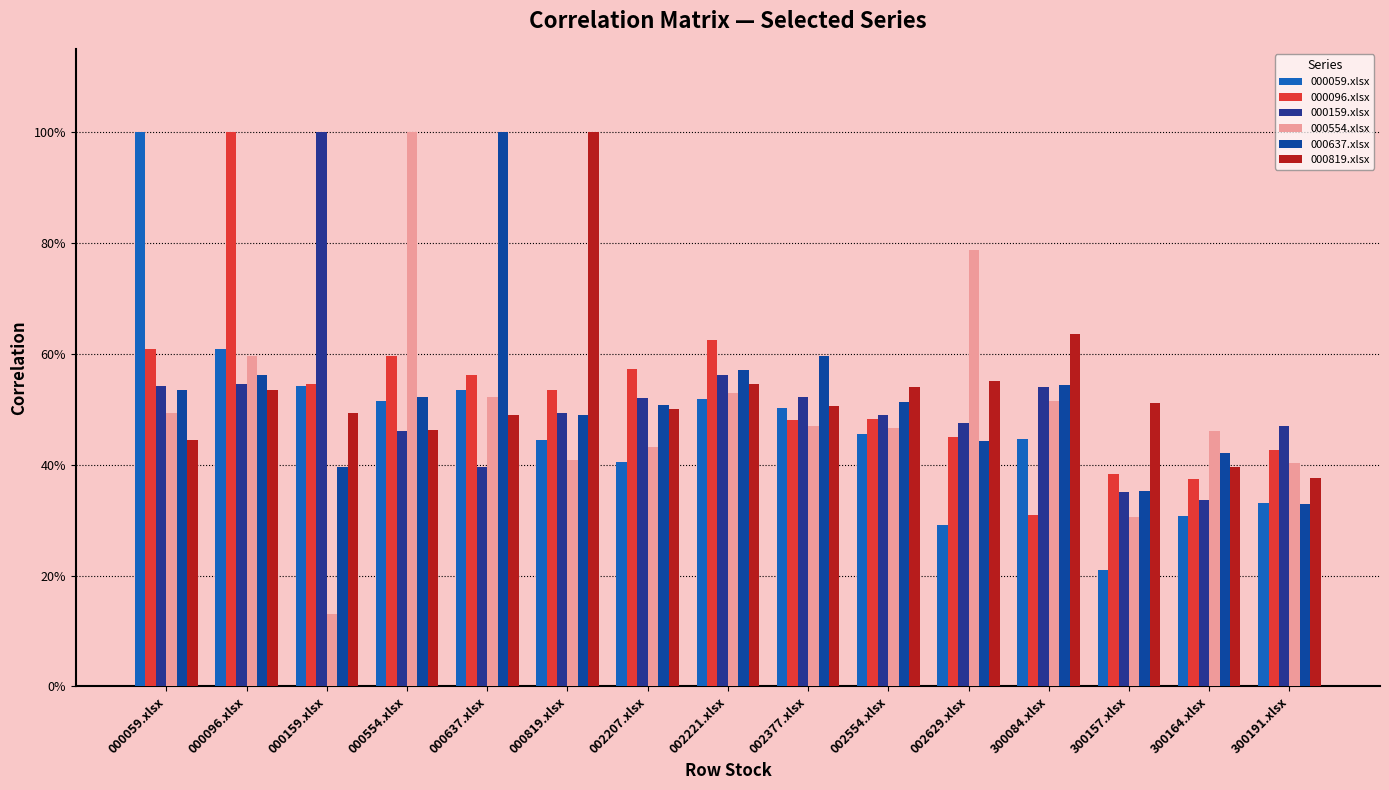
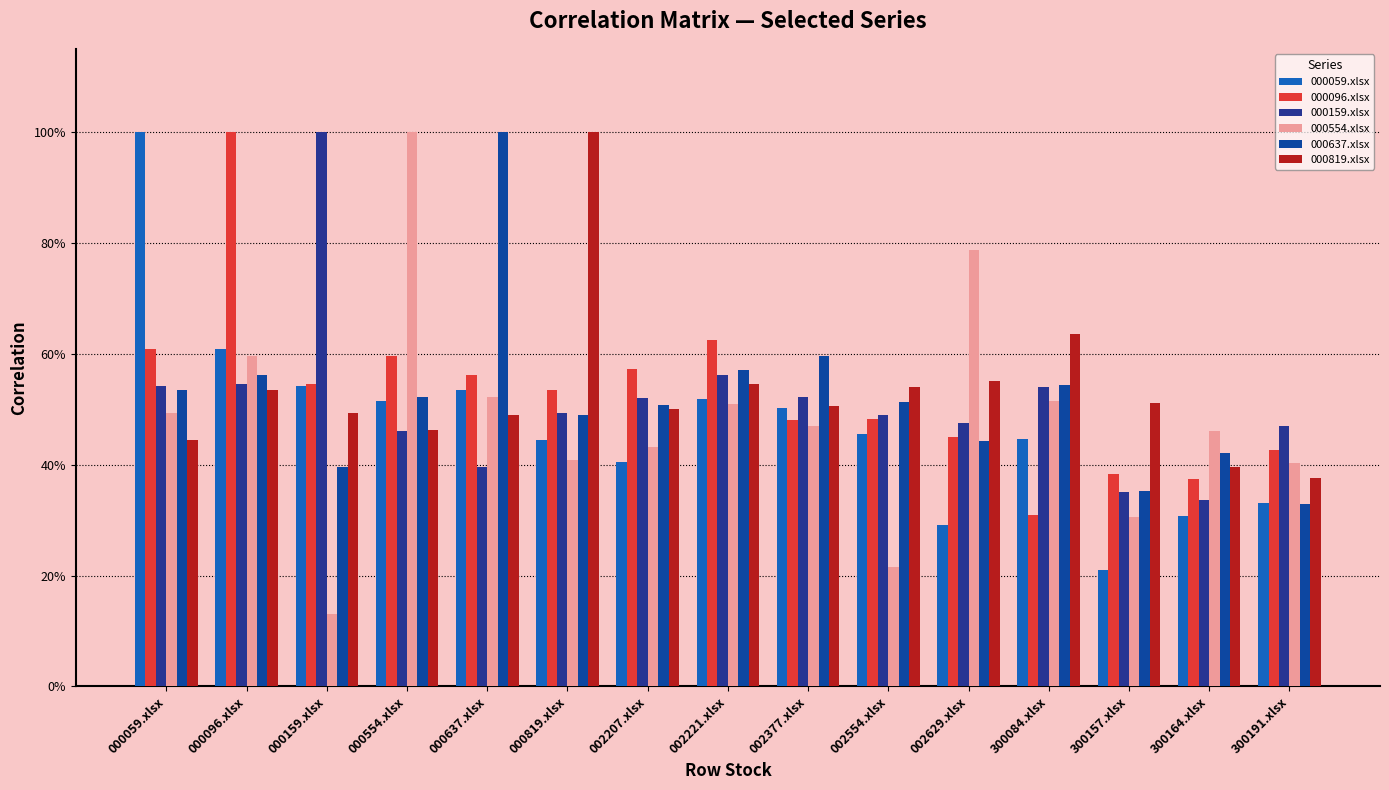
  {
    "000554.xlsx": {
      "000059.xlsx": "49%",
      "000096.xlsx": "60%",
      "000159.xlsx": "13%",
      "000554.xlsx": "100%",
      "000637.xlsx": "52%",
      "000819.xlsx": "41%",
      "002207.xlsx": "43%",
-     "002221.xlsx": "53%",
+     "002221.xlsx": "51%",
      "002377.xlsx": "47%",
-     "002554.xlsx": "47%",
+     "002554.xlsx": "21%",
      "002629.xlsx": "79%",
      "300084.xlsx": "52%",
      "300157.xlsx": "30%",
      "300164.xlsx": "46%",
      "300191.xlsx": "40%"
    }
  }
